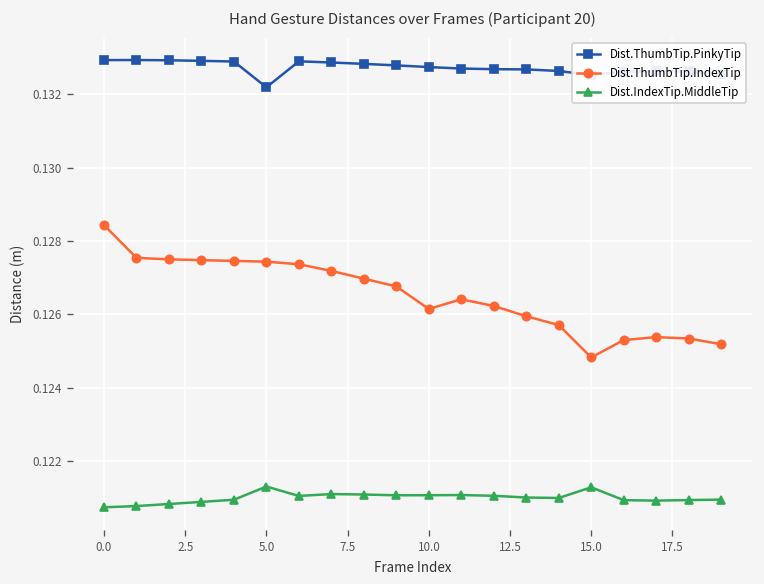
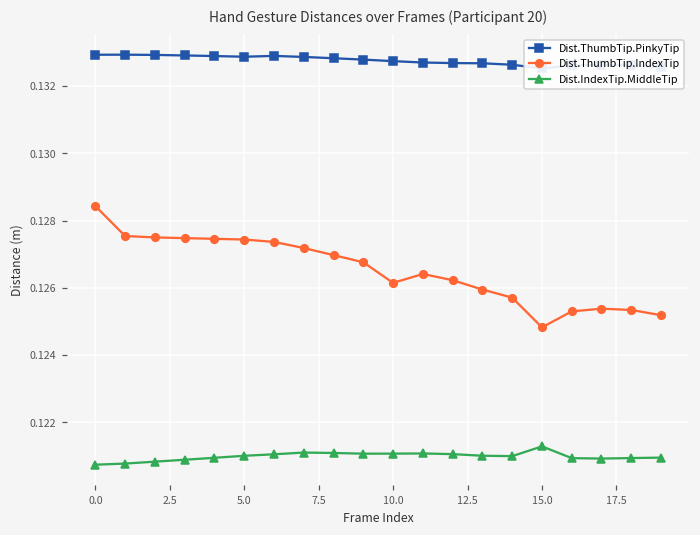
  {
    "Dist.ThumbTip.PinkyTip": {
      "0.0": 0.1329,
-     "5.0": 0.1322,
+     "5.0": 0.1329,
      "10.0": 0.1327
    },
    "Dist.ThumbTip.IndexTip": {
      "0.0": 0.1284,
      "5.0": 0.1274,
      "10.0": 0.1261,
      "15.0": 0.1248
    },
    "Dist.IndexTip.MiddleTip": {
      "0.0": 0.1207,
-     "5.0": 0.1213,
+     "5.0": 0.1210,
      "10.0": 0.1211,
      "15.0": 0.1213
    }
  }
